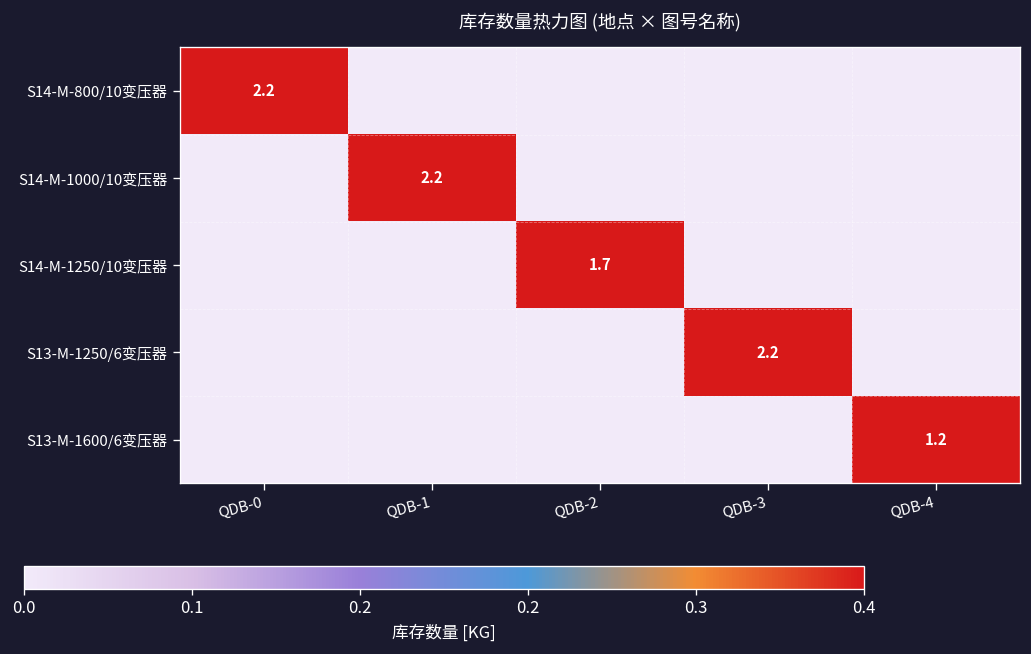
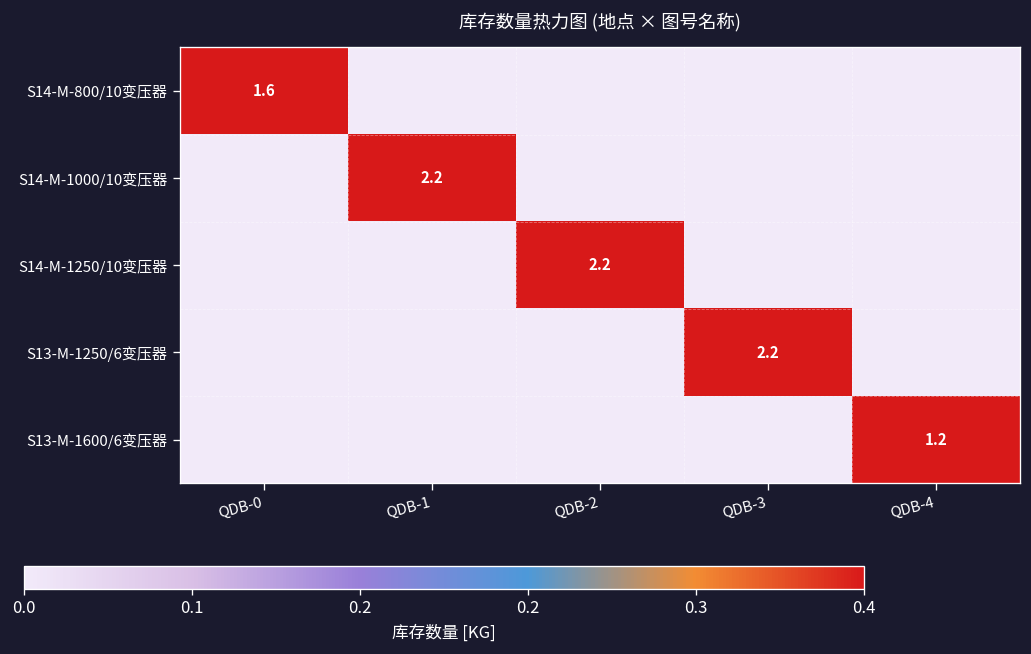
  {
    "S14-M-800/10变压器": {
-     "QDB-0": 2.2
+     "QDB-0": 1.6
    },
    "S14-M-1000/10变压器": {
      "QDB-1": 2.2
    },
    "S14-M-1250/10变压器": {
-     "QDB-2": 1.7
+     "QDB-2": 2.2
    },
    "S13-M-1250/6变压器": {
      "QDB-3": 2.2
    },
    "S13-M-1600/6变压器": {
      "QDB-4": 1.2
    }
  }
